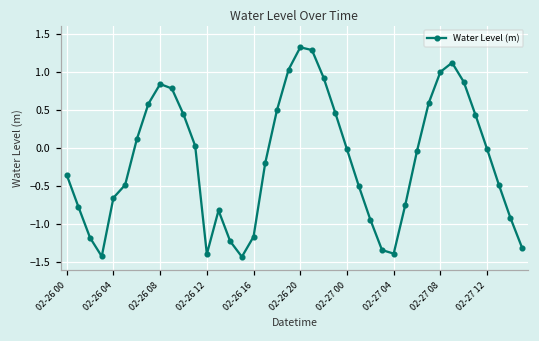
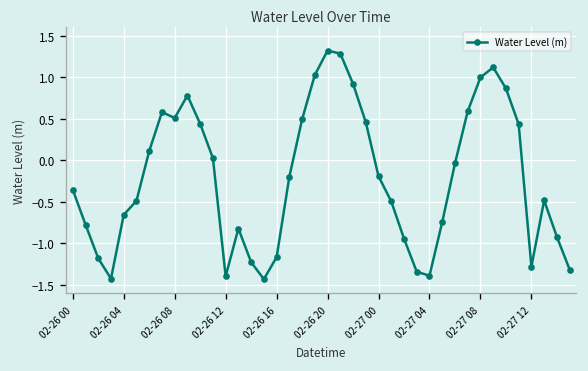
  {
    "02-26 00": -0.4,
    "02-26 04": -0.7,
-   "02-26 08": 0.8,
+   "02-26 08": 0.5,
    "02-26 12": -1.4,
    "02-26 16": -1.2,
    "02-26 20": 1.3,
-   "02-27 00": 0.0,
+   "02-27 00": -0.2,
    "02-27 04": -1.4,
    "02-27 08": 1.0,
-   "02-27 12": 0.0
+   "02-27 12": -1.3
  }
